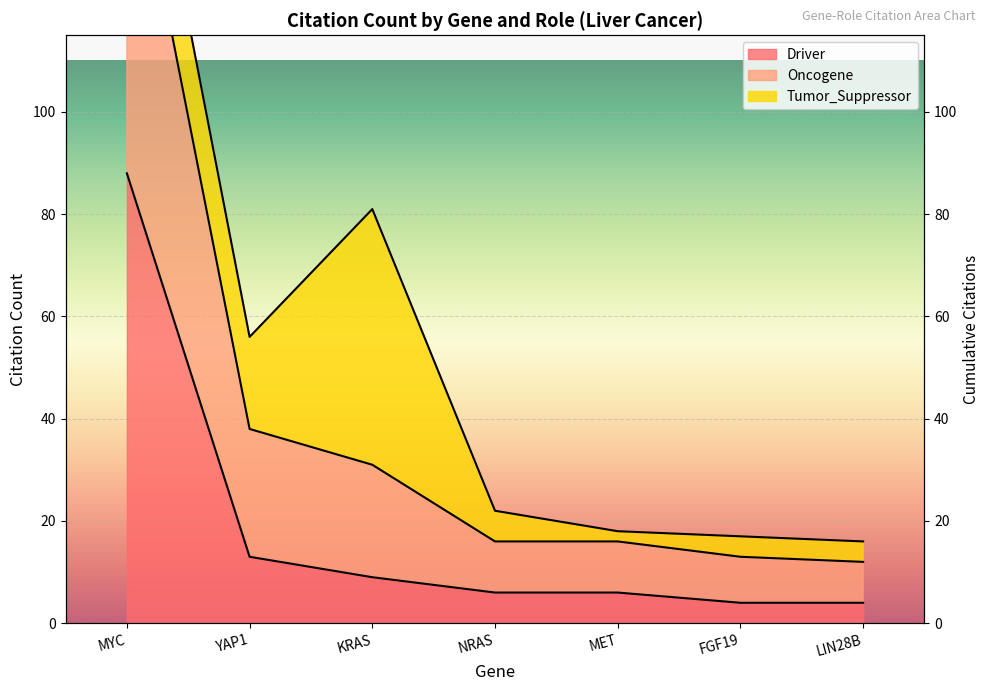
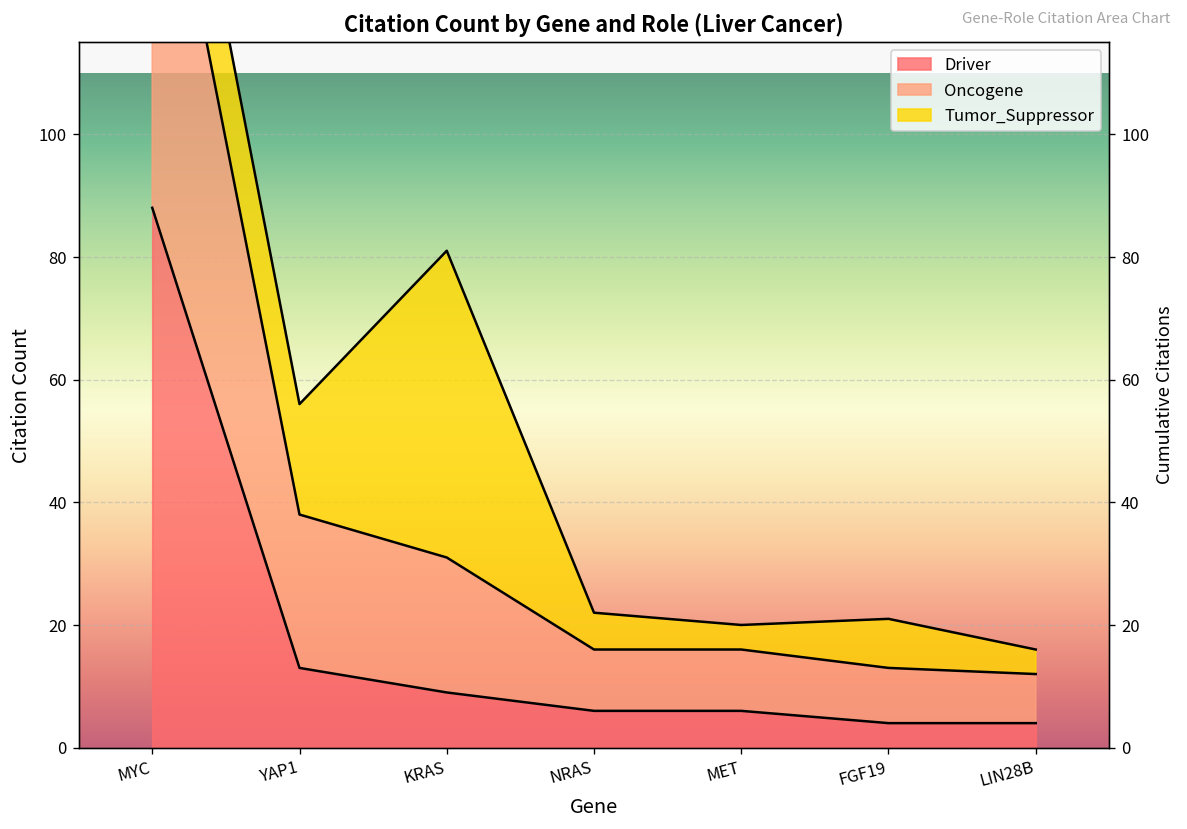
  {
    "Tumor_Suppressor": {
      "YAP1": 18,
      "KRAS": 50,
      "NRAS": 6,
-     "MET": 2,
-     "FGF19": 4,
+     "MET": 4,
+     "FGF19": 8,
      "LIN28B": 4
    }
  }
